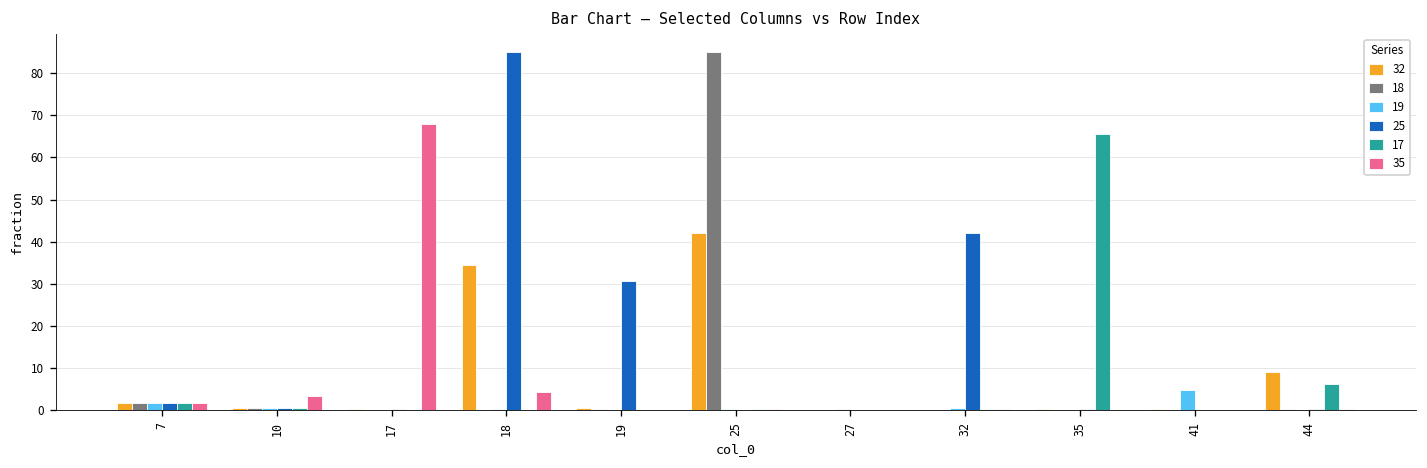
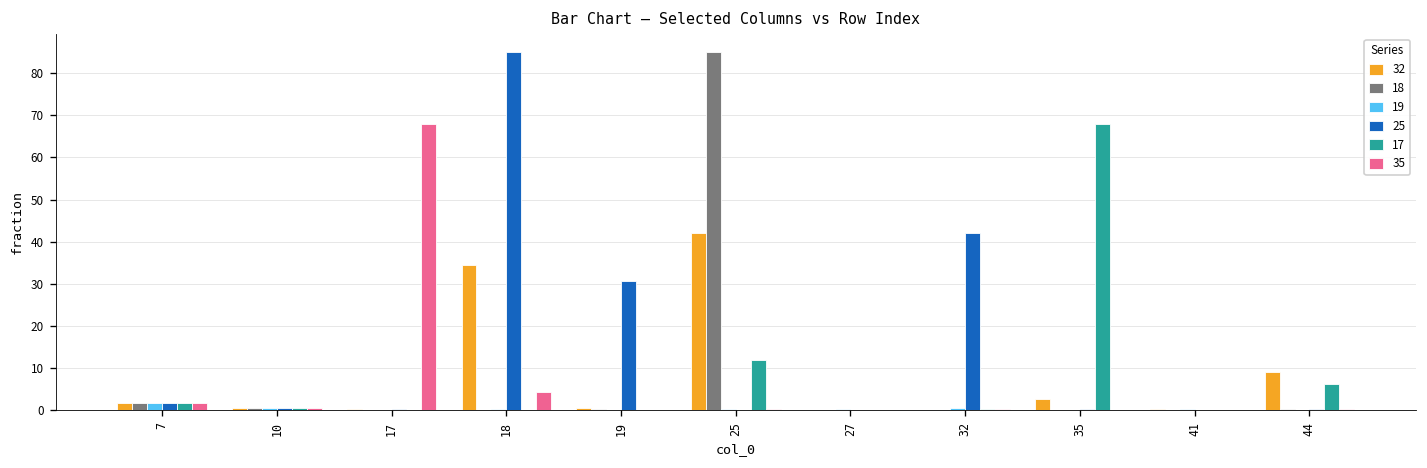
  {
    "32": {
      "7": 2,
      "18": 35,
      "25": 42,
      "32": 0,
-     "35": 0,
+     "35": 3,
      "44": 9
    },
    "18": {
      "7": 2,
      "18": 0,
      "25": 85
    },
    "19": {
      "7": 2,
      "19": 0,
-     "41": 5
+     "41": 0
    },
    "25": {
      "7": 2,
      "18": 85,
      "19": 31,
      "25": 0,
      "32": 42
    },
    "17": {
      "7": 2,
      "17": 0,
-     "25": 0,
-     "35": 66,
+     "25": 12,
+     "35": 68,
      "44": 6
    },
    "35": {
      "7": 2,
-     "10": 3,
+     "10": 1,
      "17": 68,
      "18": 4,
      "35": 0
    }
  }
